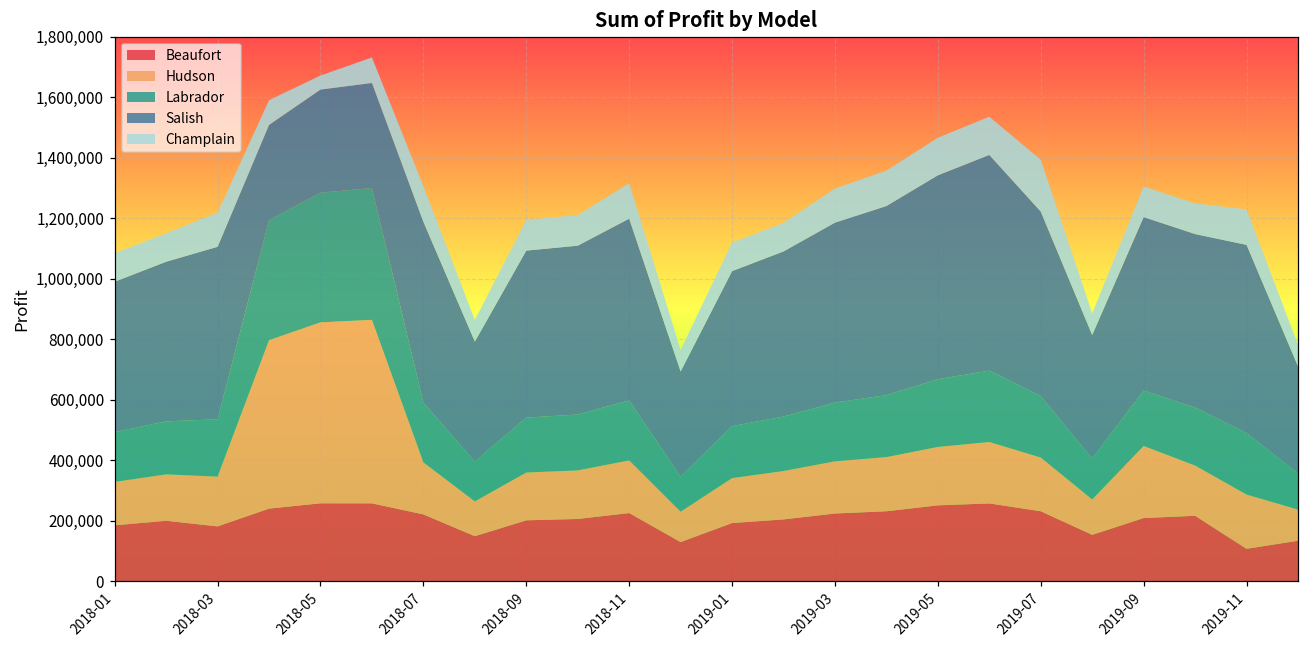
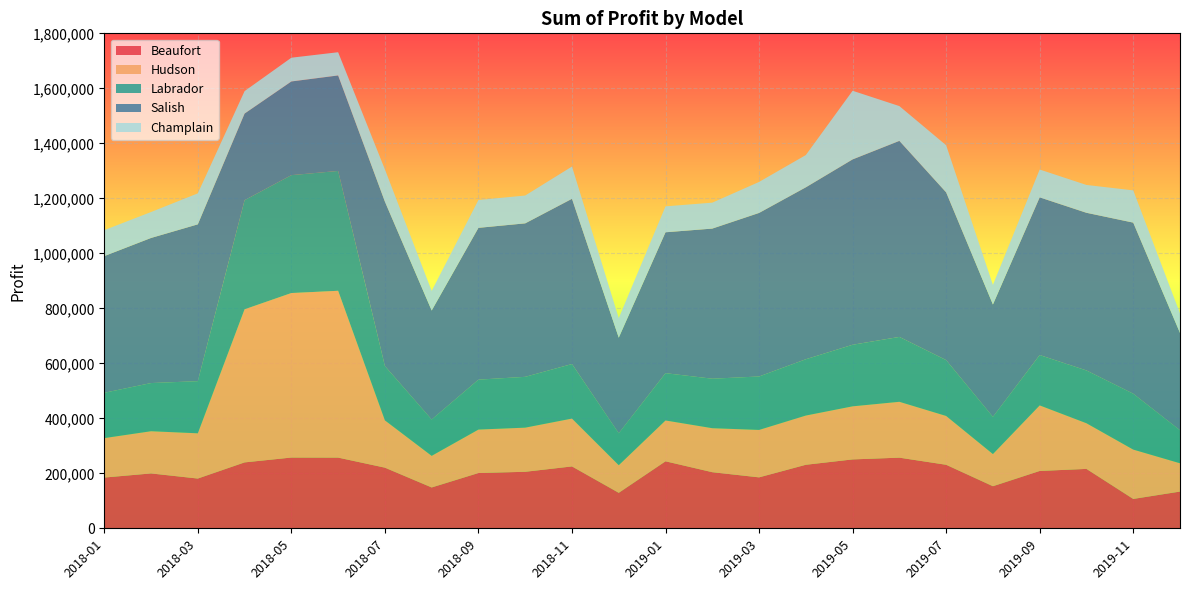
  {
    "Beaufort": {
      "2018-01": "180,000",
      "2018-03": "180,000",
      "2018-05": "260,000",
      "2018-07": "220,000",
      "2018-09": "200,000",
      "2018-11": "230,000",
-     "2019-01": "190,000",
-     "2019-03": "220,000",
+     "2019-01": "240,000",
+     "2019-03": "190,000",
      "2019-05": "250,000",
      "2019-07": "230,000",
      "2019-09": "210,000",
      "2019-11": "110,000"
    },
    "Hudson": {
      "2018-01": "140,000",
      "2018-03": "160,000",
      "2018-05": "600,000",
      "2018-07": "170,000",
      "2018-09": "160,000",
      "2018-11": "170,000",
      "2019-01": "150,000",
      "2019-03": "170,000",
      "2019-05": "190,000",
      "2019-07": "180,000",
      "2019-09": "240,000",
      "2019-11": "180,000"
    },
    "Champlain": {
      "2018-01": "90,000",
      "2018-03": "110,000",
-     "2018-05": "50,000",
+     "2018-05": "90,000",
      "2018-07": "120,000",
      "2018-09": "100,000",
      "2018-11": "120,000",
      "2019-01": "90,000",
      "2019-03": "110,000",
-     "2019-05": "120,000",
+     "2019-05": "250,000",
      "2019-07": "170,000",
      "2019-09": "100,000",
      "2019-11": "120,000"
    }
  }
